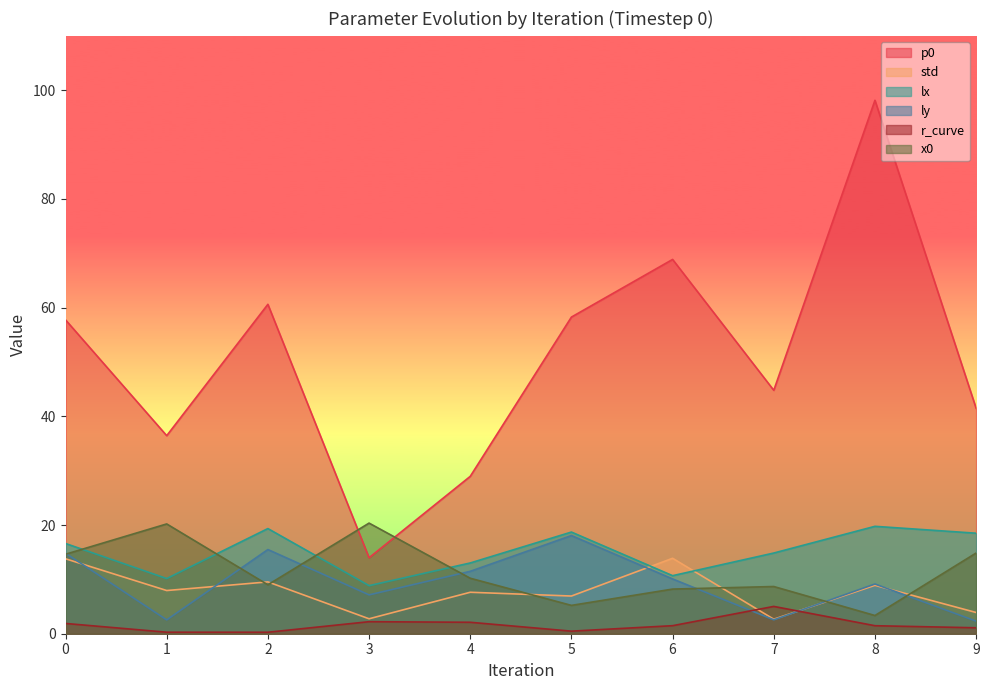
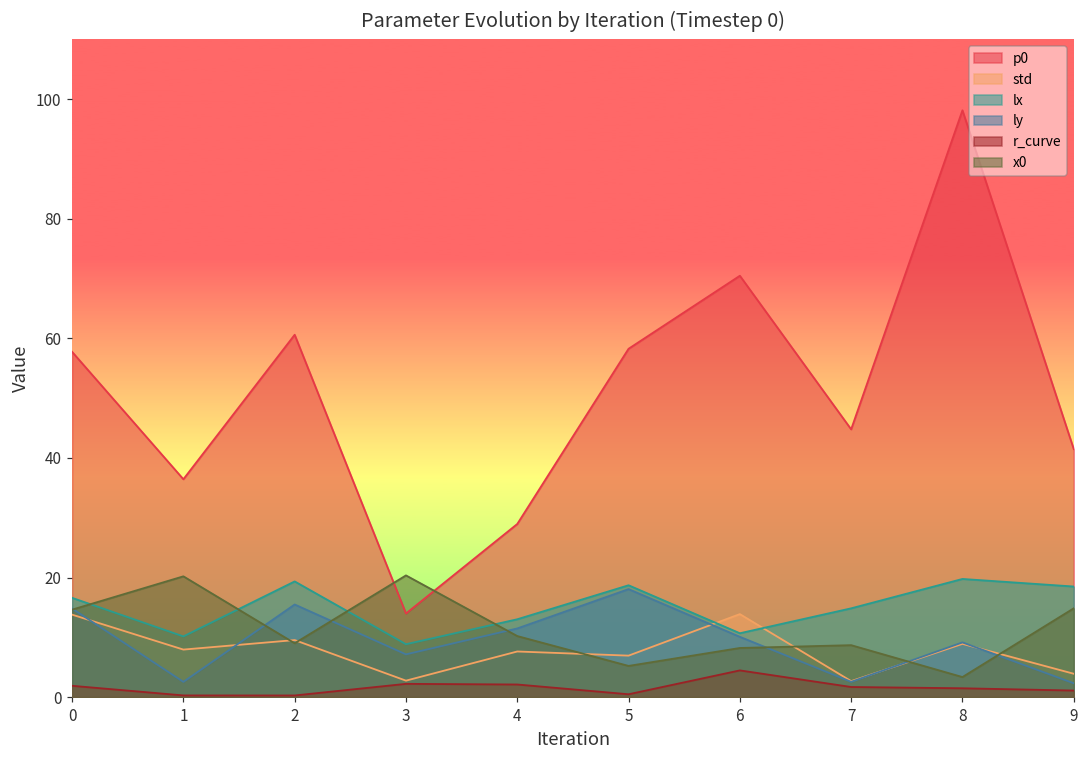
  {
    "p0": {
      "0": 58,
      "1": 36,
      "2": 61,
      "3": 14,
      "4": 29,
      "5": 58,
-     "6": 69,
+     "6": 70,
      "7": 45,
      "8": 98,
      "9": 41
    },
    "std": {
      "0": 14,
      "1": 8,
      "2": 10,
      "3": 3,
      "4": 8,
      "5": 7,
      "6": 14,
      "9": 4
    },
    "r_curve": {
      "0": 2,
      "1": 0,
      "2": 0,
      "3": 2,
      "4": 2,
      "5": 0,
-     "6": 1,
-     "7": 5,
+     "6": 4,
+     "7": 2,
      "8": 1,
      "9": 1
    },
    "x0": {
      "1": 20,
      "2": 9,
      "3": 20,
      "4": 10,
      "5": 5,
      "6": 8,
      "7": 9,
      "8": 3,
      "9": 15
    }
  }
